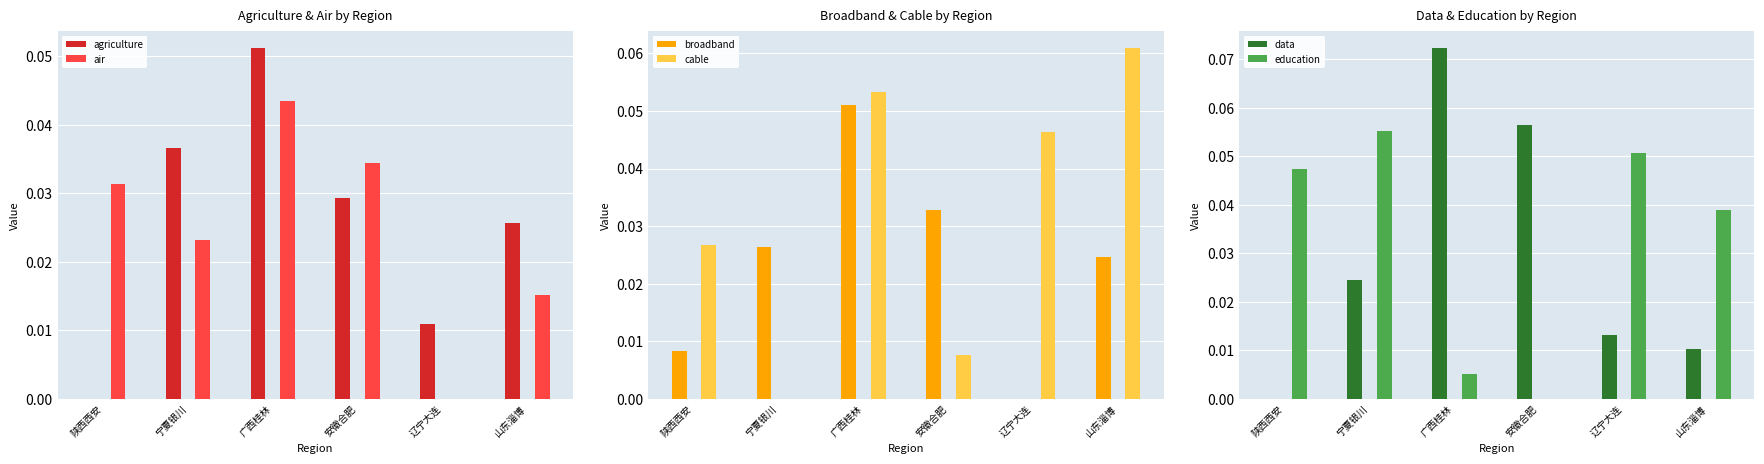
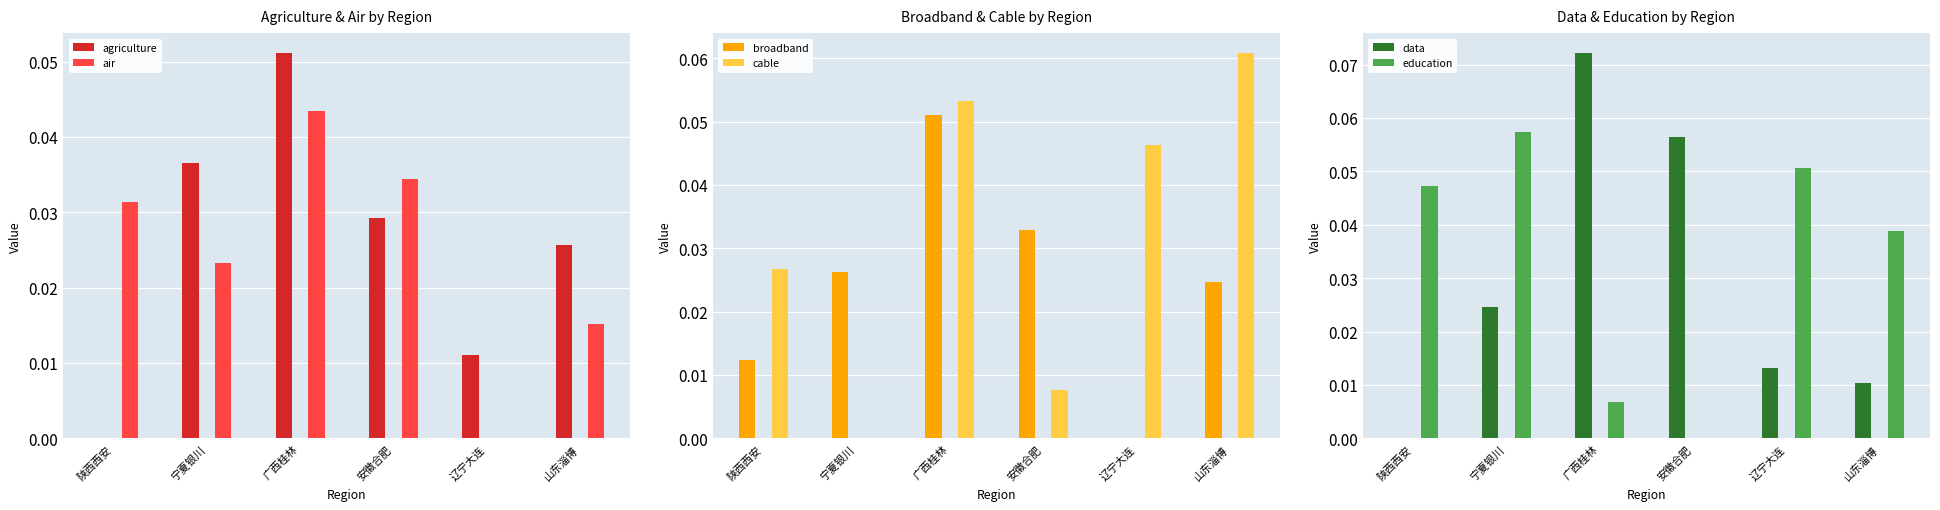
  {
    "Broadband & Cable by Region": {
      "broadband": {
-       "陕西西安": 0.008,
+       "陕西西安": 0.012,
        "宁夏银川": 0.026,
        "广西桂林": 0.051,
        "安徽合肥": 0.033,
        "山东淄博": 0.025
      },
      "cable": {
        "陕西西安": 0.027,
        "广西桂林": 0.053,
        "安徽合肥": 0.008,
        "辽宁大连": 0.046,
        "山东淄博": 0.061
      }
    },
    "Data & Education by Region": {
      "data": {
        "宁夏银川": 0.025,
        "广西桂林": 0.072,
        "安徽合肥": 0.056,
        "辽宁大连": 0.013,
        "山东淄博": 0.010
      },
      "education": {
        "陕西西安": 0.047,
-       "宁夏银川": 0.055,
-       "广西桂林": 0.005,
+       "宁夏银川": 0.057,
+       "广西桂林": 0.007,
        "辽宁大连": 0.051,
        "山东淄博": 0.039
      }
    }
  }
